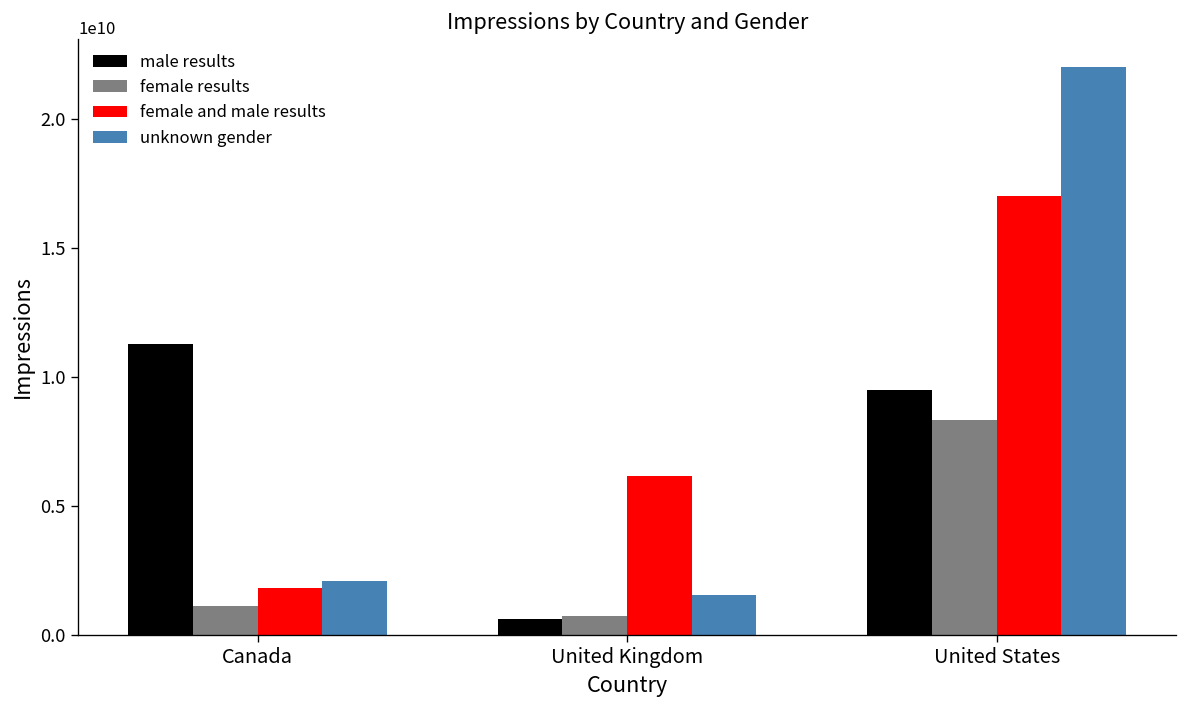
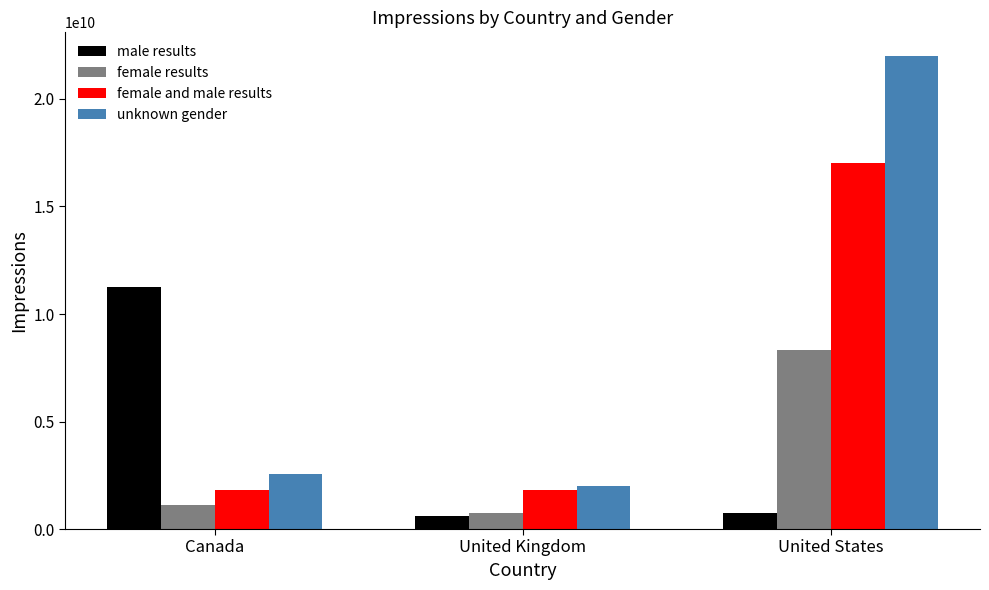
  {
    "male results": {
      "Canada": 11300000000,
      "United Kingdom": 600000000,
-     "United States": 9500000000
+     "United States": 800000000
    },
    "female results": {
      "Canada": 1100000000,
      "United Kingdom": 700000000,
      "United States": 8300000000
    },
    "female and male results": {
      "Canada": 1800000000,
-     "United Kingdom": 6200000000,
+     "United Kingdom": 1800000000,
      "United States": 17000000000
    },
    "unknown gender": {
-     "Canada": 2100000000,
-     "United Kingdom": 1500000000,
+     "Canada": 2600000000,
+     "United Kingdom": 2000000000,
      "United States": 22000000000
    }
  }
